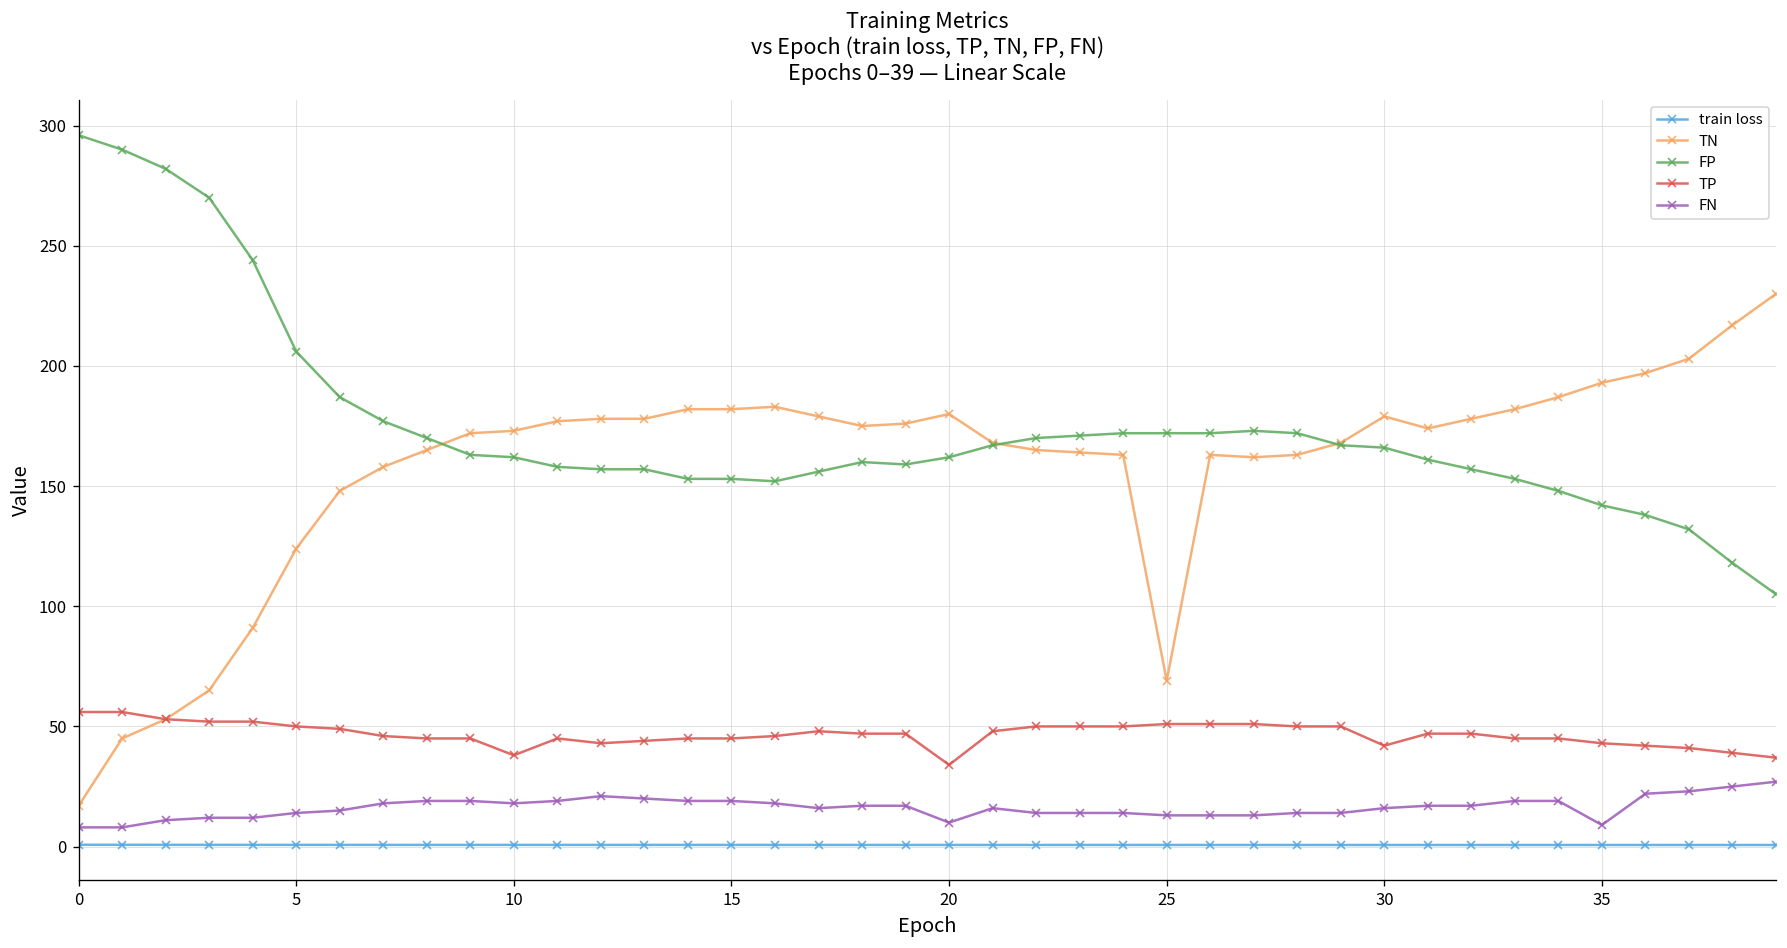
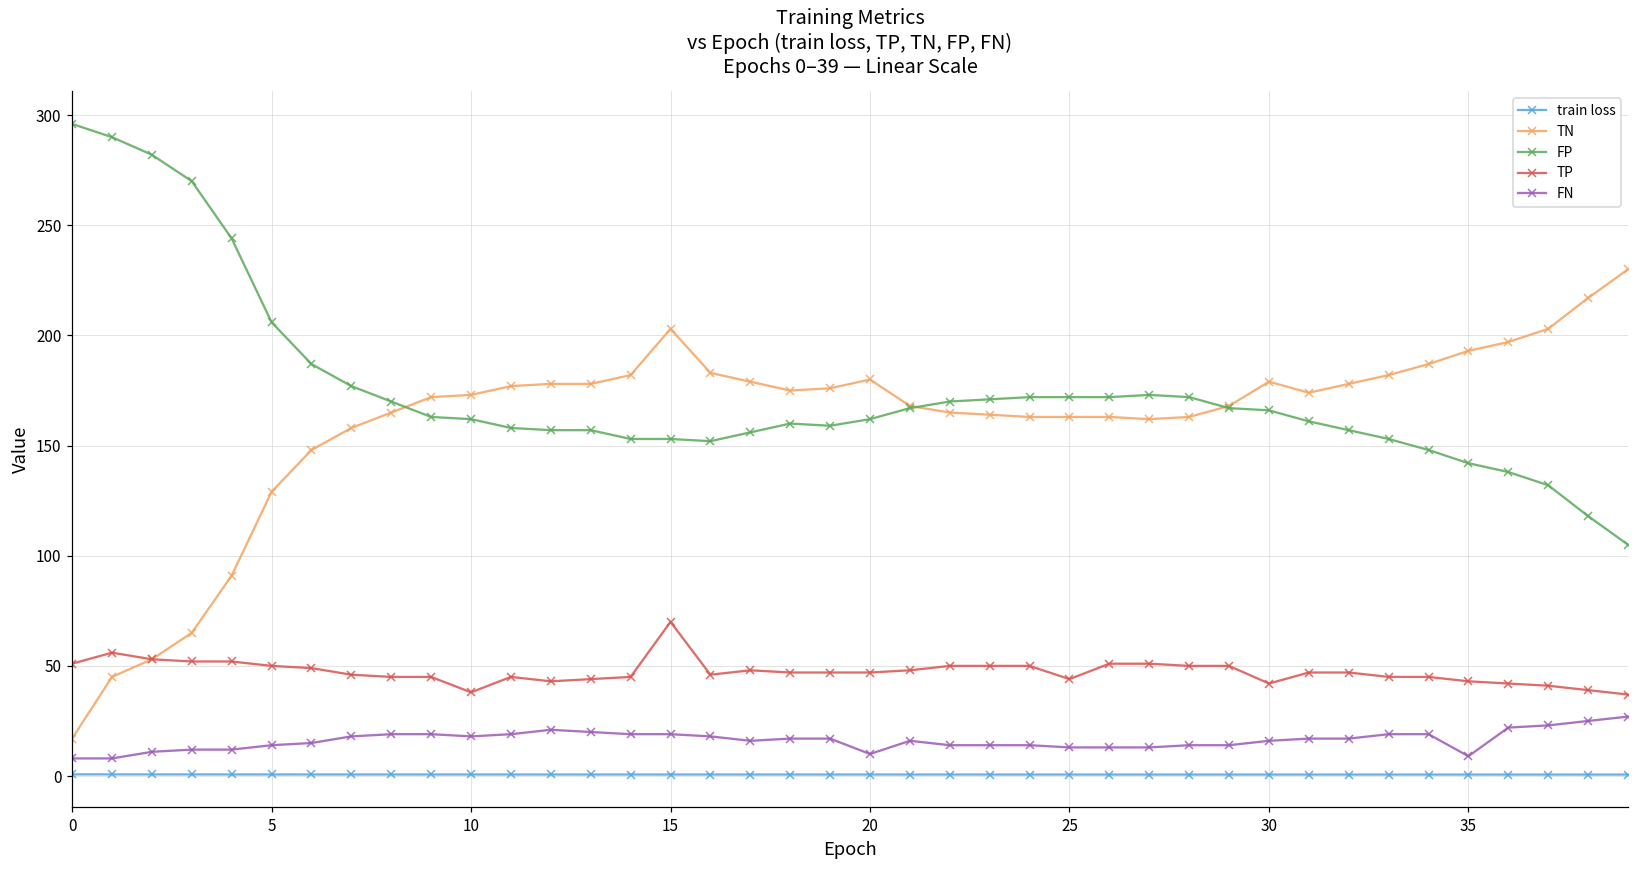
  {
    "train loss": {
      "0": 1,
      "5": 1,
      "10": 1,
      "15": 1,
      "20": 1,
      "25": 1,
      "30": 1,
      "35": 1
    },
    "TN": {
      "0": 17,
-     "5": 124,
+     "5": 129,
      "10": 173,
-     "15": 182,
+     "15": 203,
      "20": 180,
-     "25": 69,
+     "25": 163,
      "30": 179,
      "35": 193
    },
    "FP": {
      "0": 296,
      "5": 206,
      "10": 162,
      "15": 153,
      "20": 162,
      "25": 172,
      "30": 166,
      "35": 142
    },
    "TP": {
-     "0": 56,
+     "0": 51,
      "5": 50,
      "10": 38,
-     "15": 45,
-     "20": 34,
-     "25": 51,
+     "15": 70,
+     "20": 47,
+     "25": 44,
      "30": 42,
      "35": 43
    },
    "FN": {
      "0": 8,
      "5": 14,
      "10": 18,
      "15": 19,
      "20": 10,
      "25": 13,
      "30": 16,
      "35": 9
    }
  }
